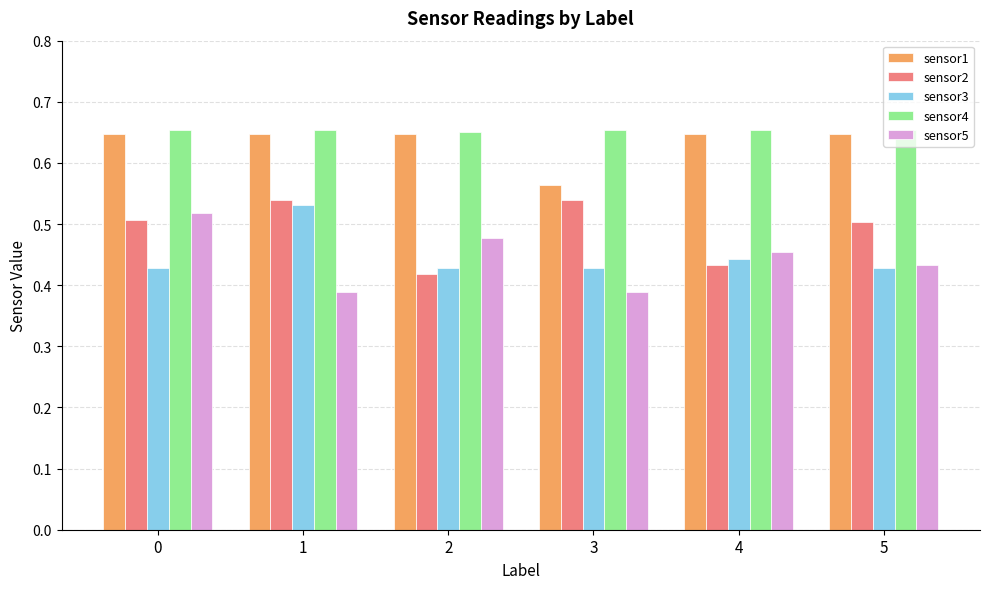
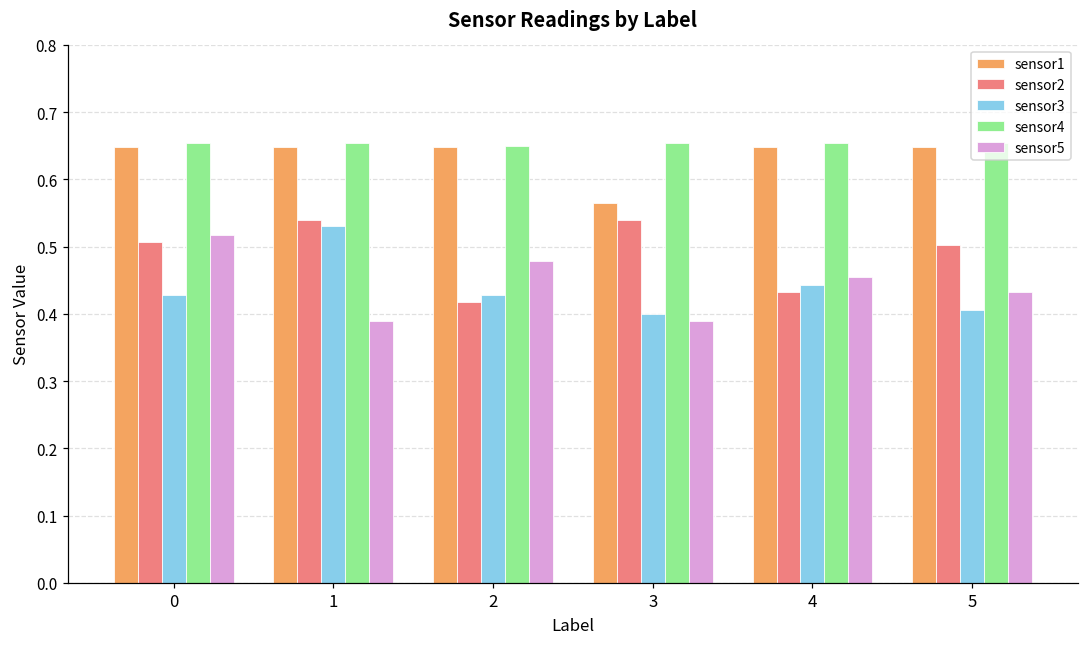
  {
    "sensor3": {
      "0": 0.43,
      "1": 0.53,
      "2": 0.43,
-     "3": 0.43,
+     "3": 0.40,
      "4": 0.44,
-     "5": 0.43
+     "5": 0.41
    },
    "sensor4": {
      "0": 0.65,
      "1": 0.65,
      "2": 0.65,
      "3": 0.65,
      "4": 0.65
    },
    "sensor5": {
      "0": 0.52,
      "1": 0.39,
      "2": 0.48,
      "3": 0.39,
      "4": 0.46,
      "5": 0.43
    }
  }
